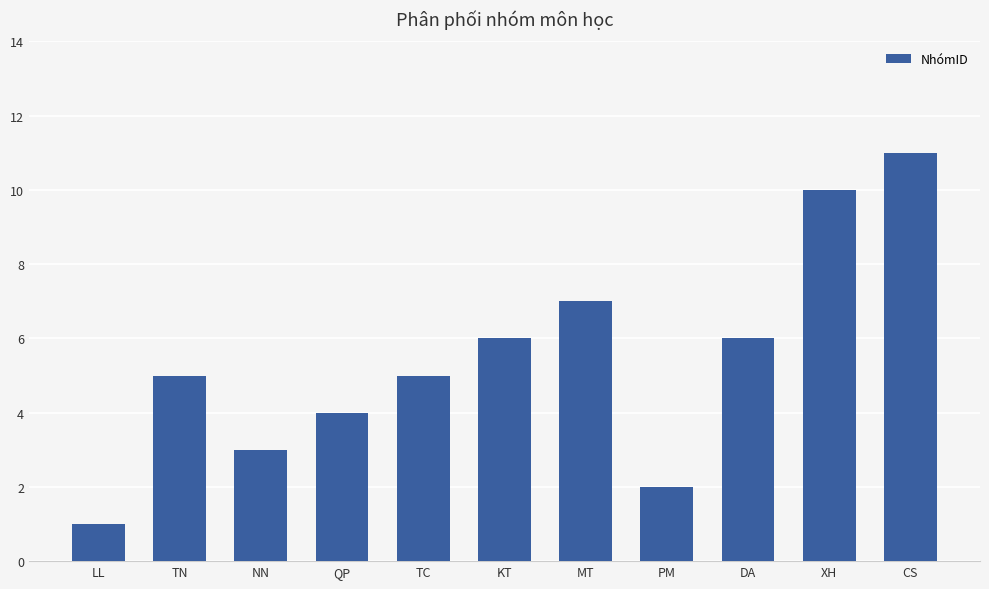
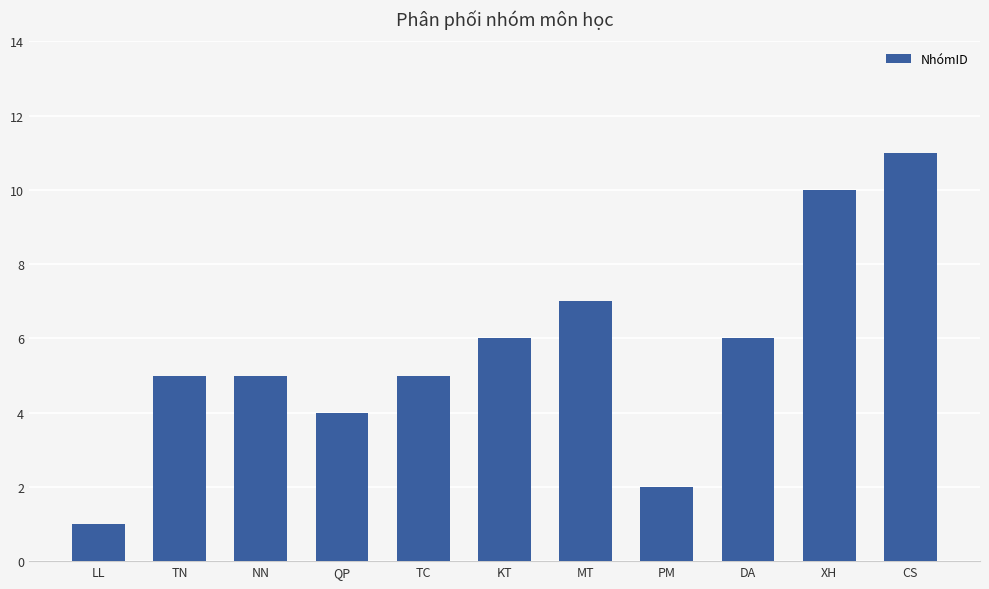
  {
    "LL": 1,
    "TN": 5,
-   "NN": 3,
+   "NN": 5,
    "QP": 4,
    "TC": 5,
    "KT": 6,
    "MT": 7,
    "PM": 2,
    "DA": 6,
    "XH": 10,
    "CS": 11
  }
